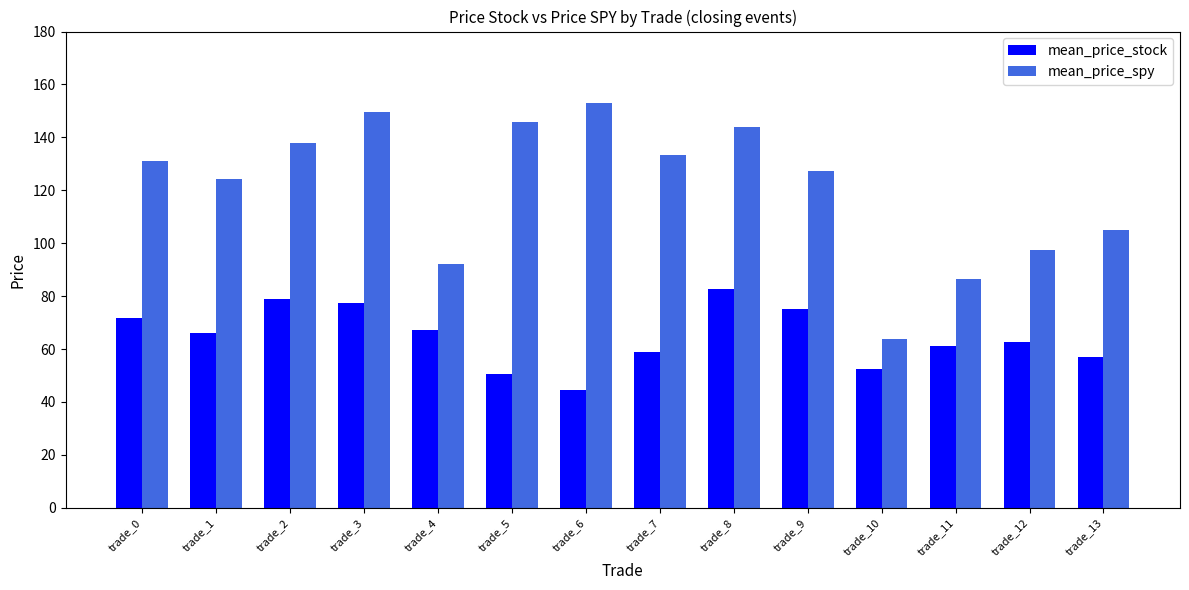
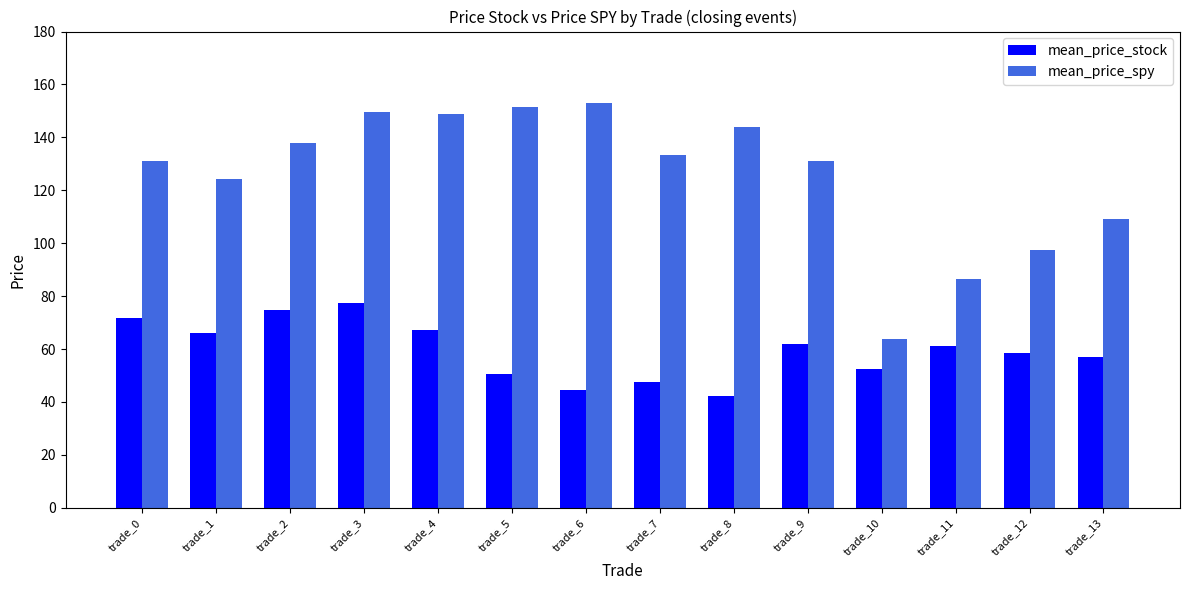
  {
    "mean_price_stock": {
      "trade_0": 72,
      "trade_1": 66,
-     "trade_2": 79,
+     "trade_2": 75,
      "trade_3": 77,
      "trade_4": 67,
      "trade_5": 51,
      "trade_6": 45,
-     "trade_7": 59,
-     "trade_8": 83,
-     "trade_9": 75,
+     "trade_7": 48,
+     "trade_8": 42,
+     "trade_9": 62,
      "trade_10": 53,
      "trade_11": 61,
-     "trade_12": 63,
+     "trade_12": 59,
      "trade_13": 57
    },
    "mean_price_spy": {
      "trade_0": 131,
      "trade_1": 124,
      "trade_2": 138,
      "trade_3": 150,
-     "trade_4": 92,
-     "trade_5": 146,
+     "trade_4": 149,
+     "trade_5": 152,
      "trade_6": 153,
      "trade_7": 133,
      "trade_8": 144,
-     "trade_9": 127,
+     "trade_9": 131,
      "trade_10": 64,
      "trade_11": 86,
      "trade_12": 97,
-     "trade_13": 105
+     "trade_13": 109
    }
  }
